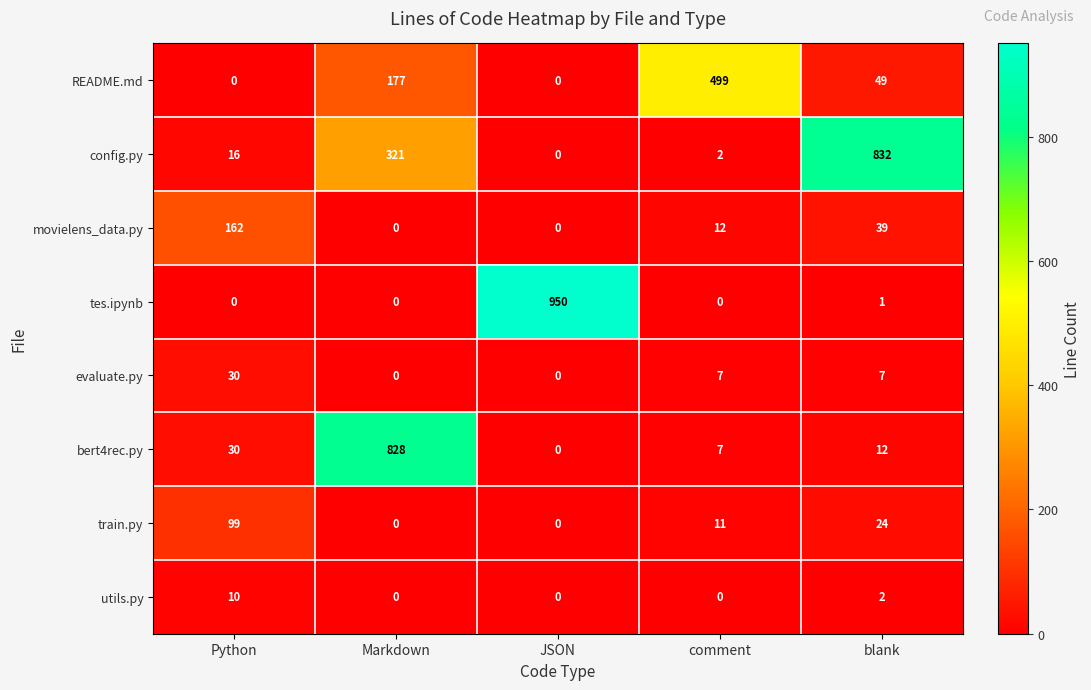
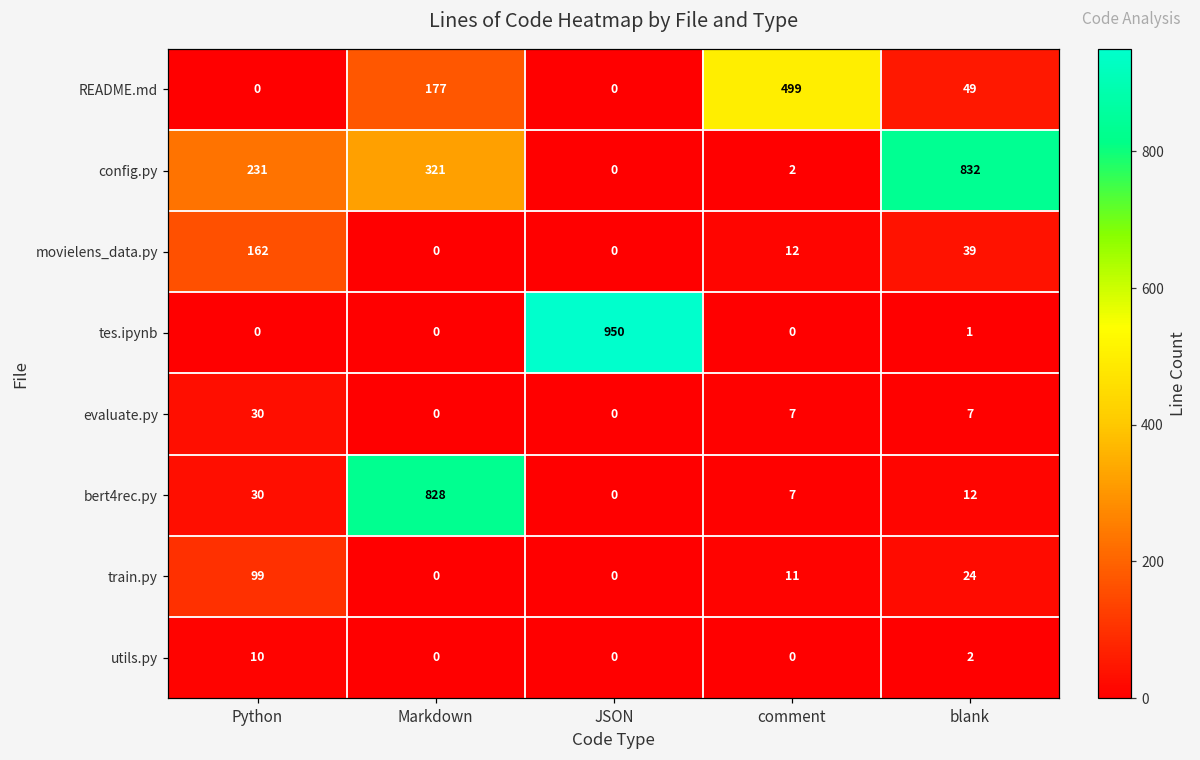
  {
    "README.md": {
      "Python": 0,
      "Markdown": 177,
      "JSON": 0,
      "comment": 499,
      "blank": 49
    },
    "config.py": {
-     "Python": 16,
+     "Python": 231,
      "Markdown": 321,
      "JSON": 0,
      "comment": 2,
      "blank": 832
    },
    "movielens_data.py": {
      "Python": 162,
      "Markdown": 0,
      "JSON": 0,
      "comment": 12,
      "blank": 39
    },
    "tes.ipynb": {
      "Python": 0,
      "Markdown": 0,
      "JSON": 950,
      "comment": 0,
      "blank": 1
    },
    "evaluate.py": {
      "Python": 30,
      "Markdown": 0,
      "JSON": 0,
      "comment": 7,
      "blank": 7
    },
    "bert4rec.py": {
      "Python": 30,
      "Markdown": 828,
      "JSON": 0,
      "comment": 7,
      "blank": 12
    },
    "train.py": {
      "Python": 99,
      "Markdown": 0,
      "JSON": 0,
      "comment": 11,
      "blank": 24
    },
    "utils.py": {
      "Python": 10,
      "Markdown": 0,
      "JSON": 0,
      "comment": 0,
      "blank": 2
    }
  }
